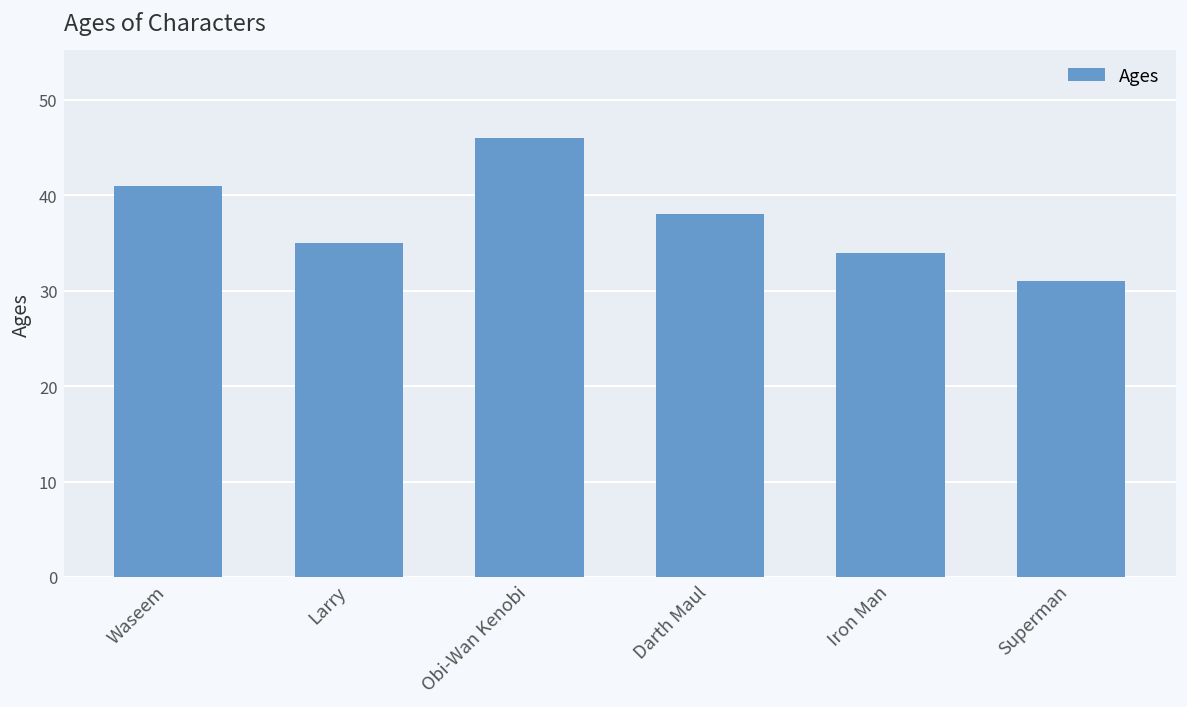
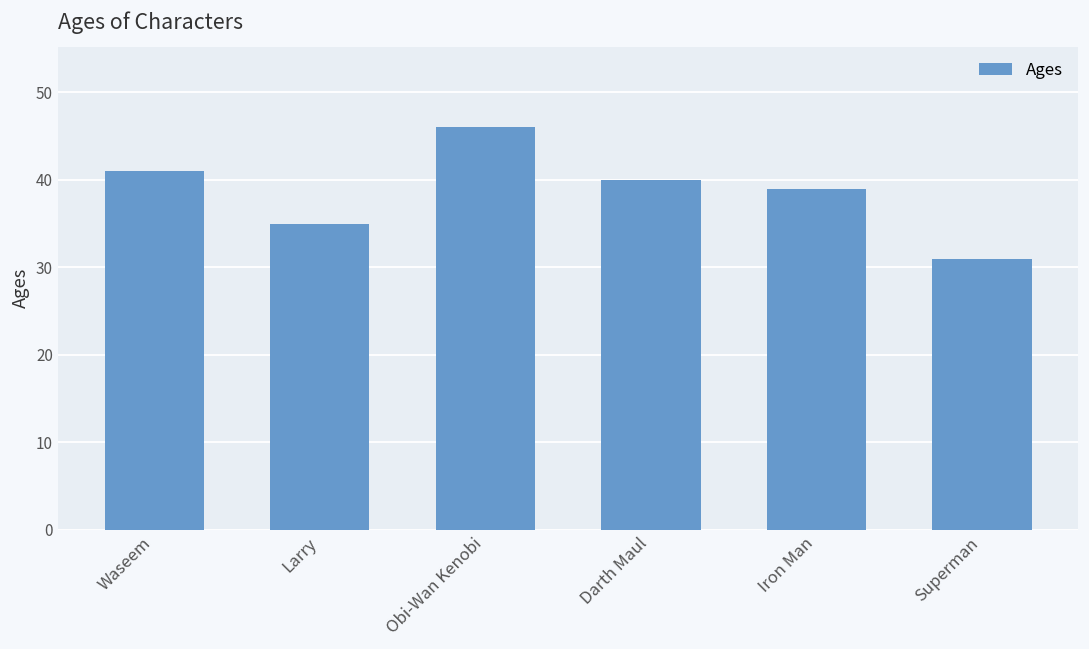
  {
    "Waseem": 41,
    "Larry": 35,
    "Obi-Wan Kenobi": 46,
-   "Darth Maul": 38,
-   "Iron Man": 34,
+   "Darth Maul": 40,
+   "Iron Man": 39,
    "Superman": 31
  }
